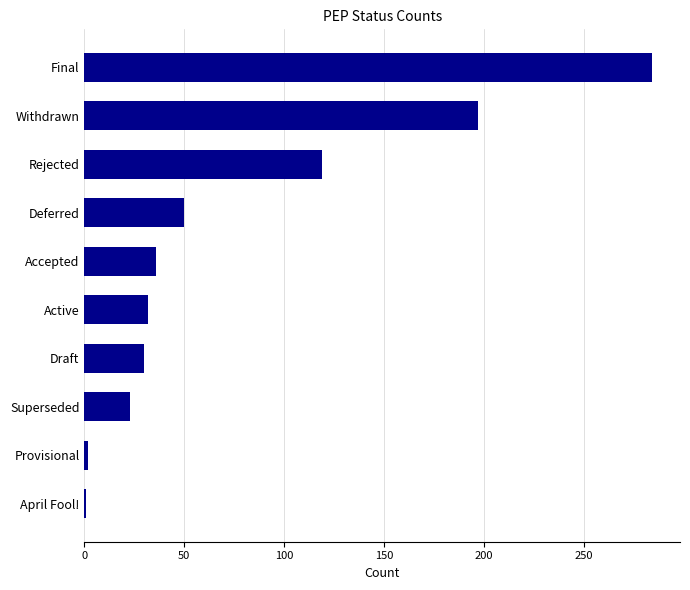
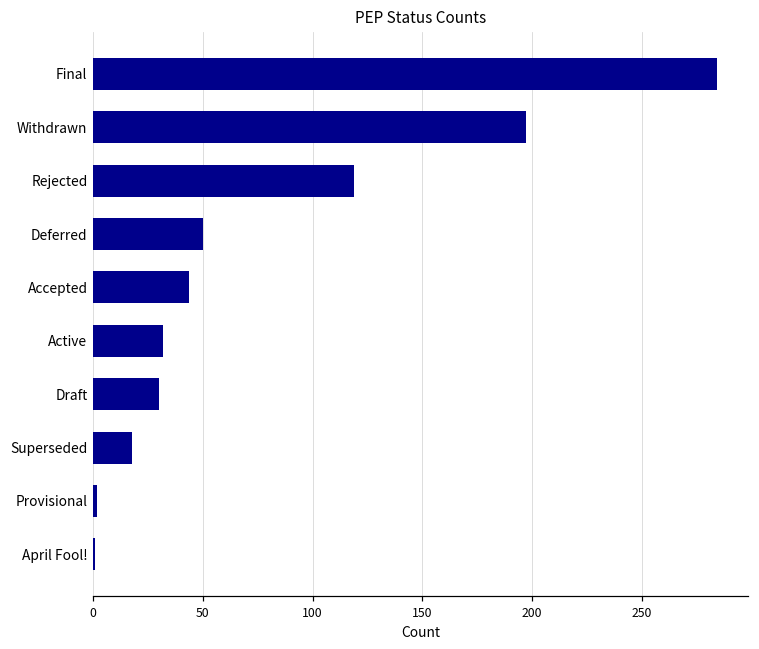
  {
    "Final": 284,
    "Withdrawn": 197,
    "Rejected": 119,
    "Deferred": 50,
-   "Accepted": 36,
+   "Accepted": 44,
    "Active": 32,
    "Draft": 30,
-   "Superseded": 23,
+   "Superseded": 18,
    "Provisional": 2
  }
